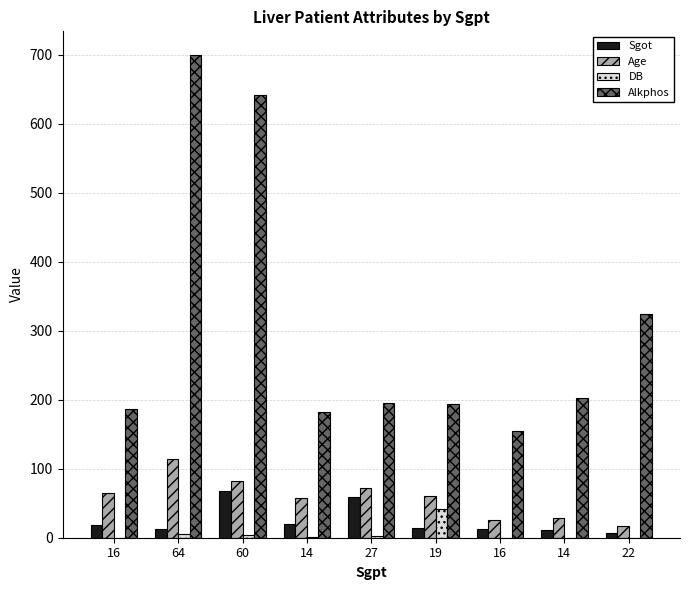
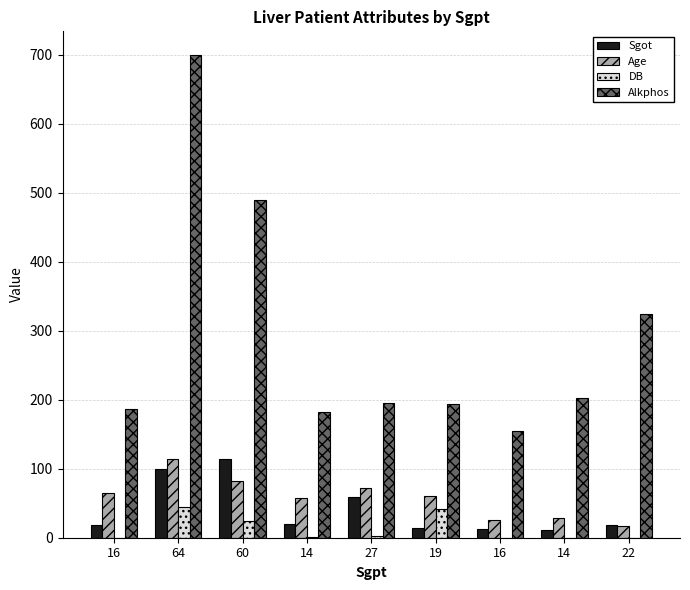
  {
    "Sgot": {
-     "64": 10,
-     "60": 70,
+     "64": 100,
+     "60": 110,
      "27": 60,
      "19": 10,
-     "22": 10
+     "22": 20
    },
    "Age": {
      "64": 110,
      "60": 80,
      "27": 70,
      "19": 60,
      "22": 20
    },
    "DB": {
-     "64": 10,
-     "60": 0,
+     "64": 40,
+     "60": 20,
      "19": 40
    },
    "Alkphos": {
      "64": 700,
-     "60": 640,
+     "60": 490,
      "27": 200,
      "19": 190,
      "22": 320
    }
  }
